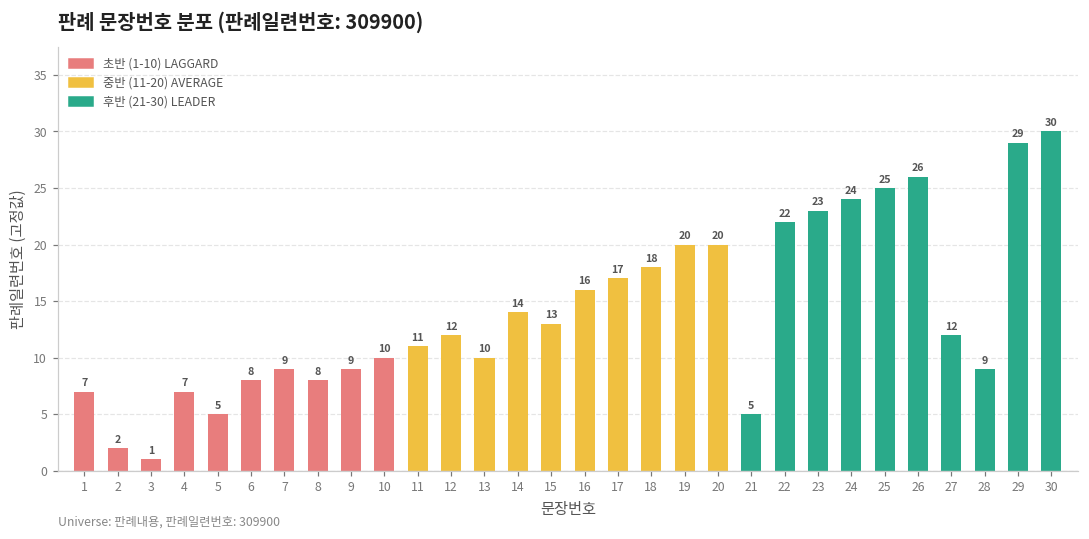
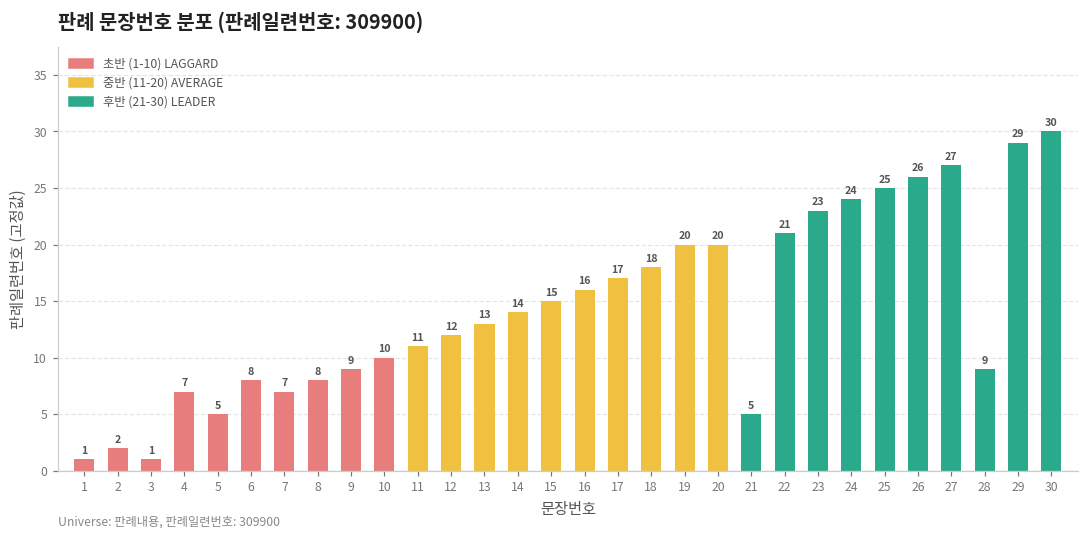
  {
-   "1": 7,
+   "1": 1,
    "2": 2,
    "3": 1,
    "4": 7,
    "5": 5,
    "6": 8,
-   "7": 9,
+   "7": 7,
    "8": 8,
    "9": 9,
    "10": 10,
    "11": 11,
    "12": 12,
-   "13": 10,
+   "13": 13,
    "14": 14,
-   "15": 13,
+   "15": 15,
    "16": 16,
    "17": 17,
    "18": 18,
    "19": 20,
    "20": 20,
    "21": 5,
-   "22": 22,
+   "22": 21,
    "23": 23,
    "24": 24,
    "25": 25,
    "26": 26,
-   "27": 12,
+   "27": 27,
    "28": 9,
    "29": 29,
    "30": 30
  }
